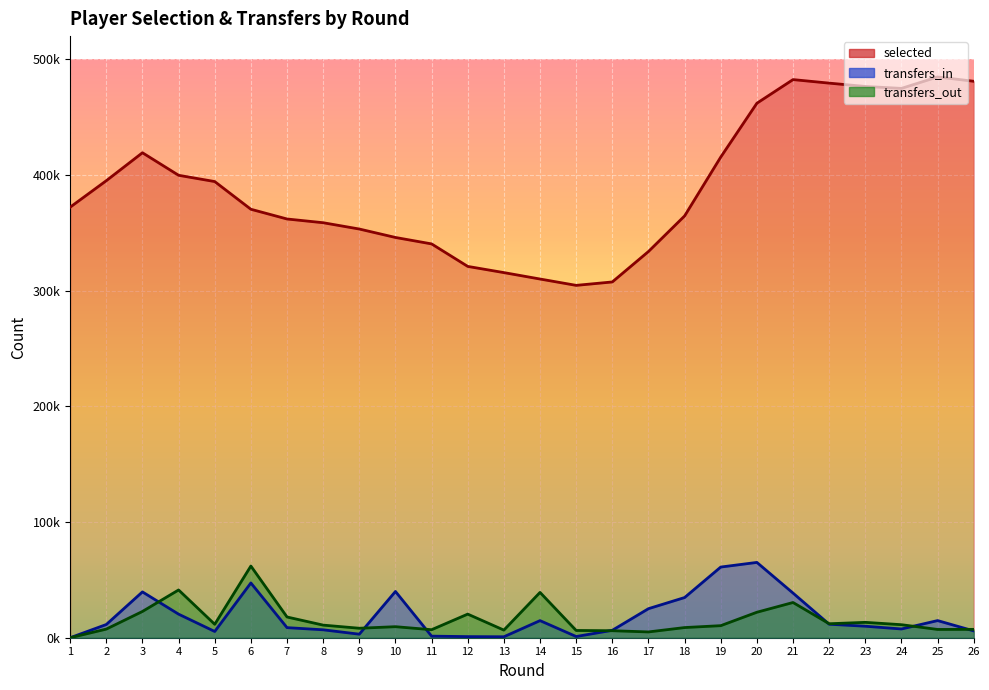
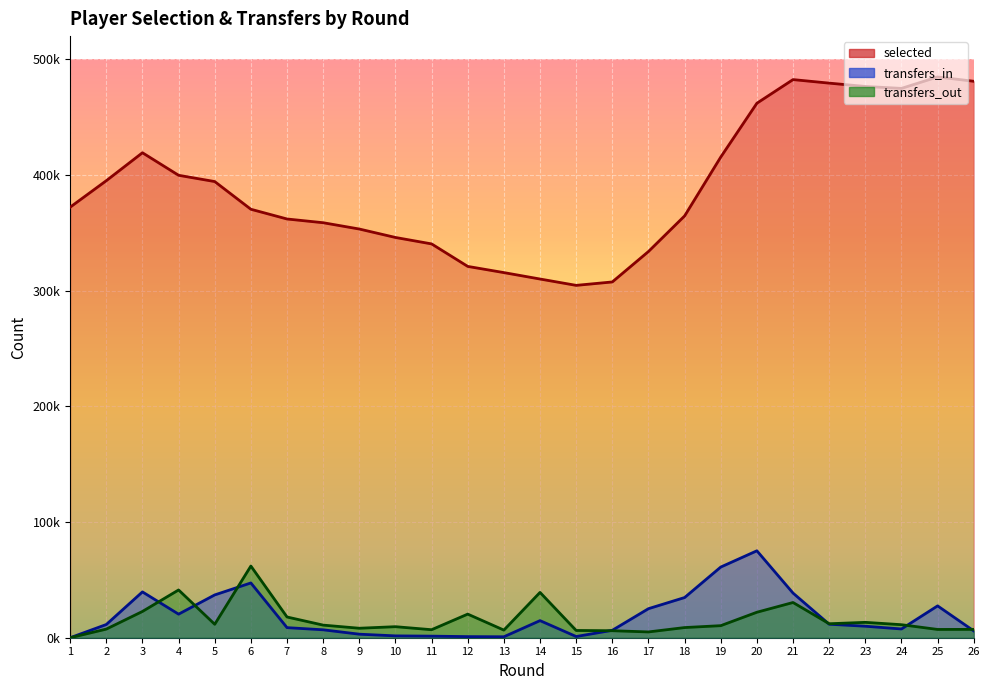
  {
    "selected": {
      "1": 372000,
      "2": 395000,
      "3": 419000,
      "4": 400000,
      "5": 394000,
      "6": 370000,
      "7": 362000,
      "8": 359000,
      "9": 353000,
      "10": 346000,
      "11": 340000,
      "12": 321000,
      "13": 316000,
      "14": 310000,
      "15": 305000,
      "16": 308000,
      "17": 334000,
      "18": 365000,
      "19": 415000,
      "20": 462000,
      "21": 482000,
      "22": 479000,
      "26": 481000
    },
    "transfers_in": {
      "2": 11000,
      "3": 40000,
      "4": 20000,
-     "5": 5000,
+     "5": 37000,
      "6": 47000,
      "7": 9000,
      "8": 7000,
      "9": 3000,
-     "10": 40000,
+     "10": 2000,
      "11": 1000,
      "12": 1000,
      "13": 1000,
      "14": 15000,
      "15": 1000,
      "17": 25000,
      "18": 35000,
      "19": 61000,
-     "20": 65000,
+     "20": 75000,
      "21": 39000,
      "23": 10000,
      "24": 8000,
-     "25": 15000
+     "25": 28000
    },
    "transfers_out": {
      "2": 7000,
      "3": 23000,
      "4": 41000,
      "5": 12000,
      "6": 62000,
      "7": 18000,
      "8": 11000,
      "9": 8000,
      "10": 10000,
      "11": 7000,
      "12": 20000,
      "13": 7000,
      "14": 39000,
      "15": 6000,
      "17": 5000,
      "18": 9000,
      "19": 10000,
      "20": 22000,
      "21": 30000,
      "23": 13000,
      "24": 11000,
      "25": 7000
    }
  }
